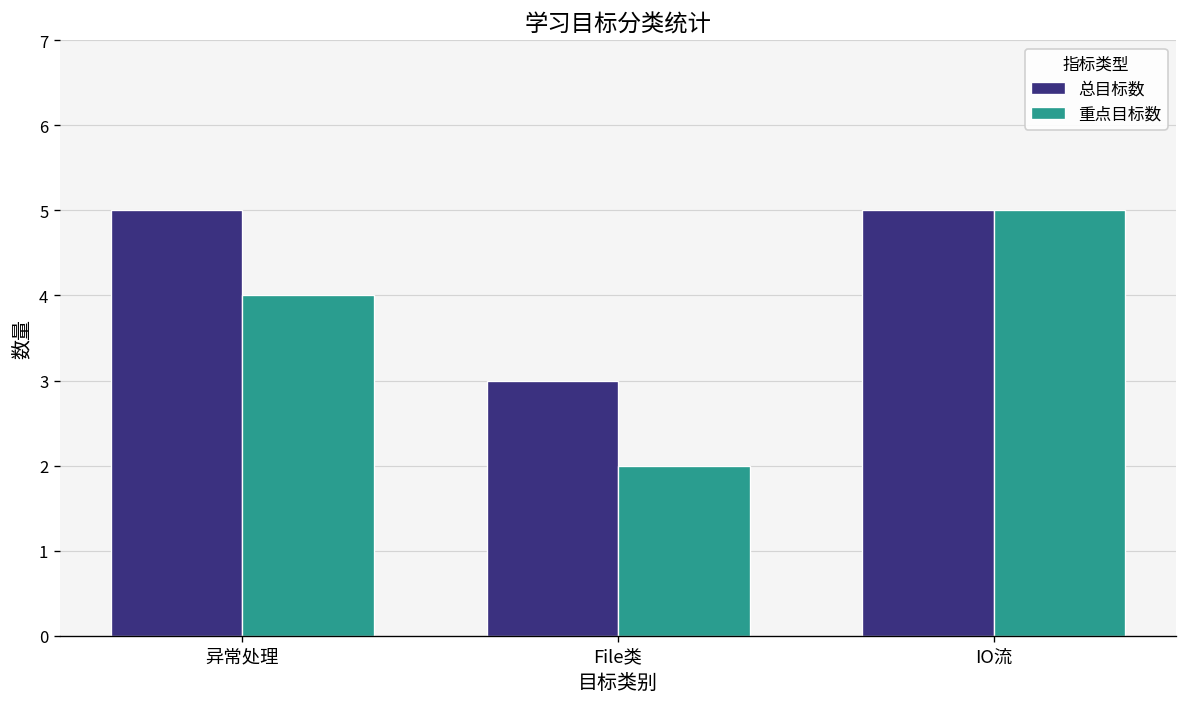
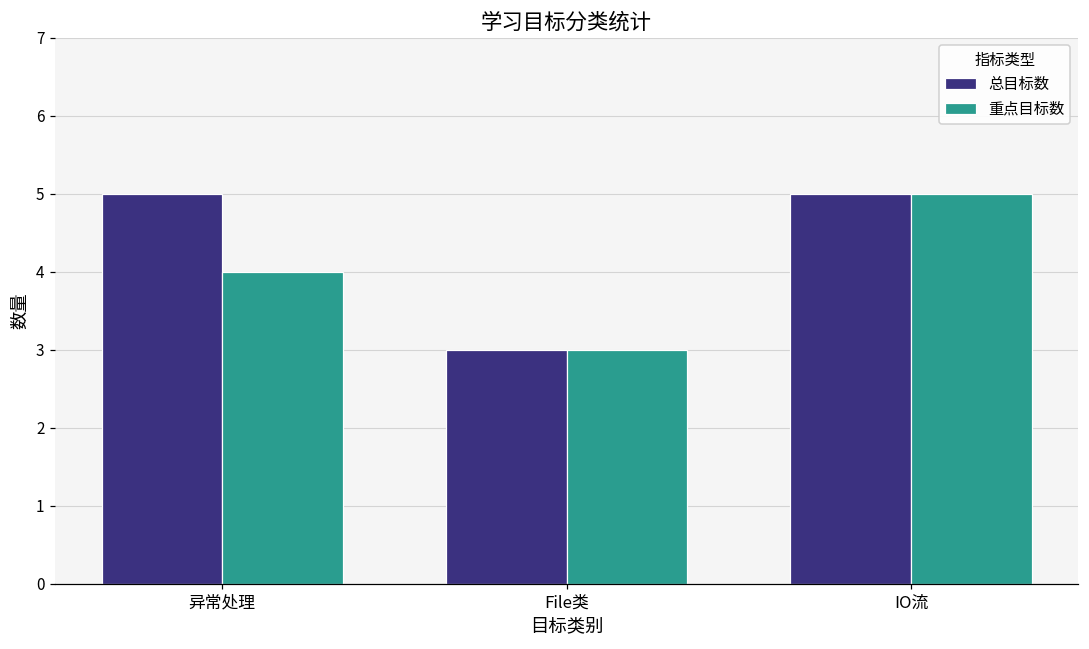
  {
    "总目标数": {
      "异常处理": 5,
      "File类": 3,
      "IO流": 5
    },
    "重点目标数": {
      "异常处理": 4,
-     "File类": 2,
+     "File类": 3,
      "IO流": 5
    }
  }
